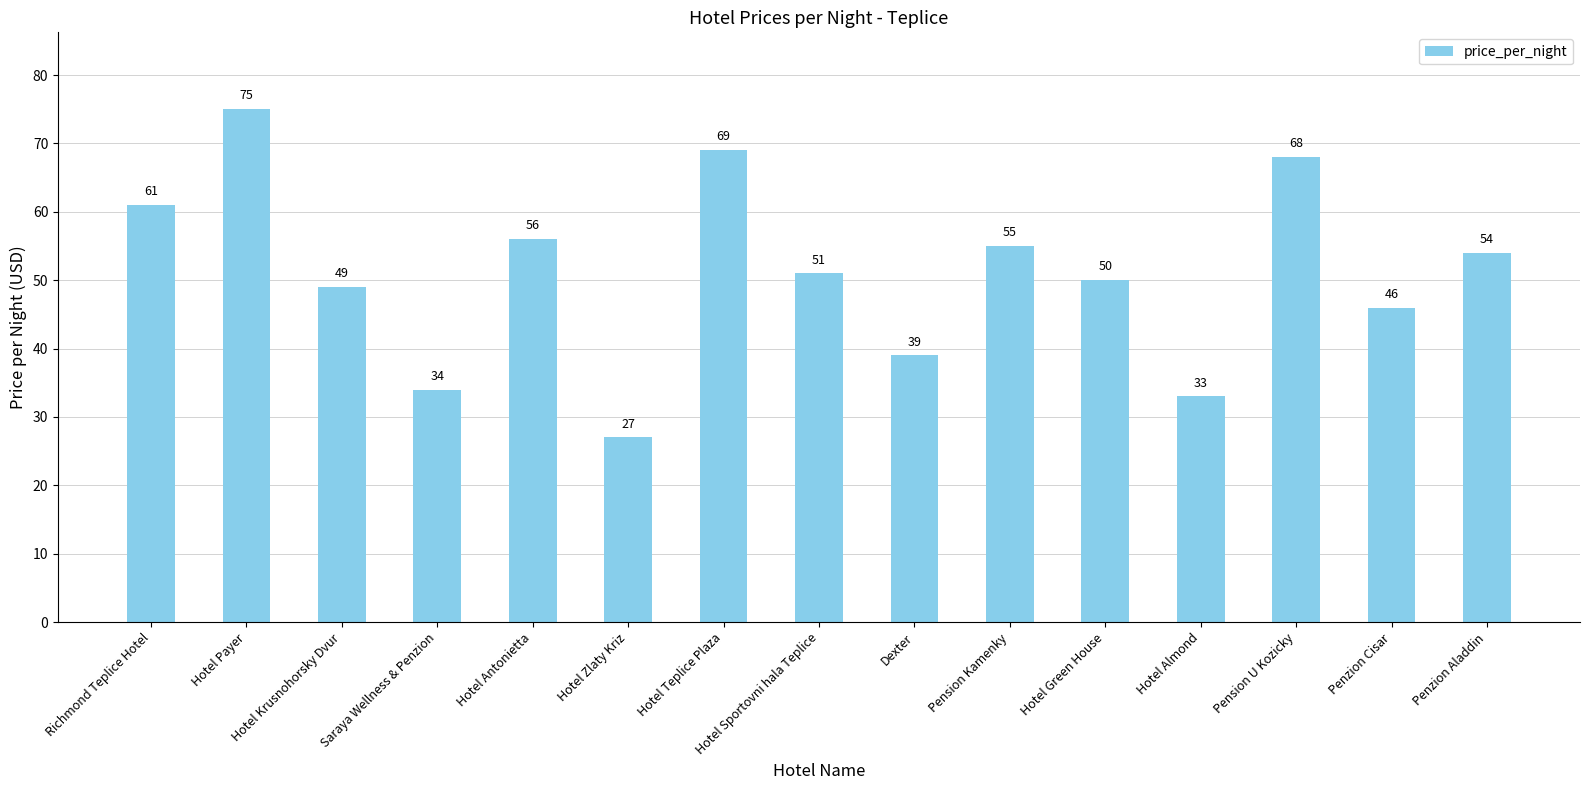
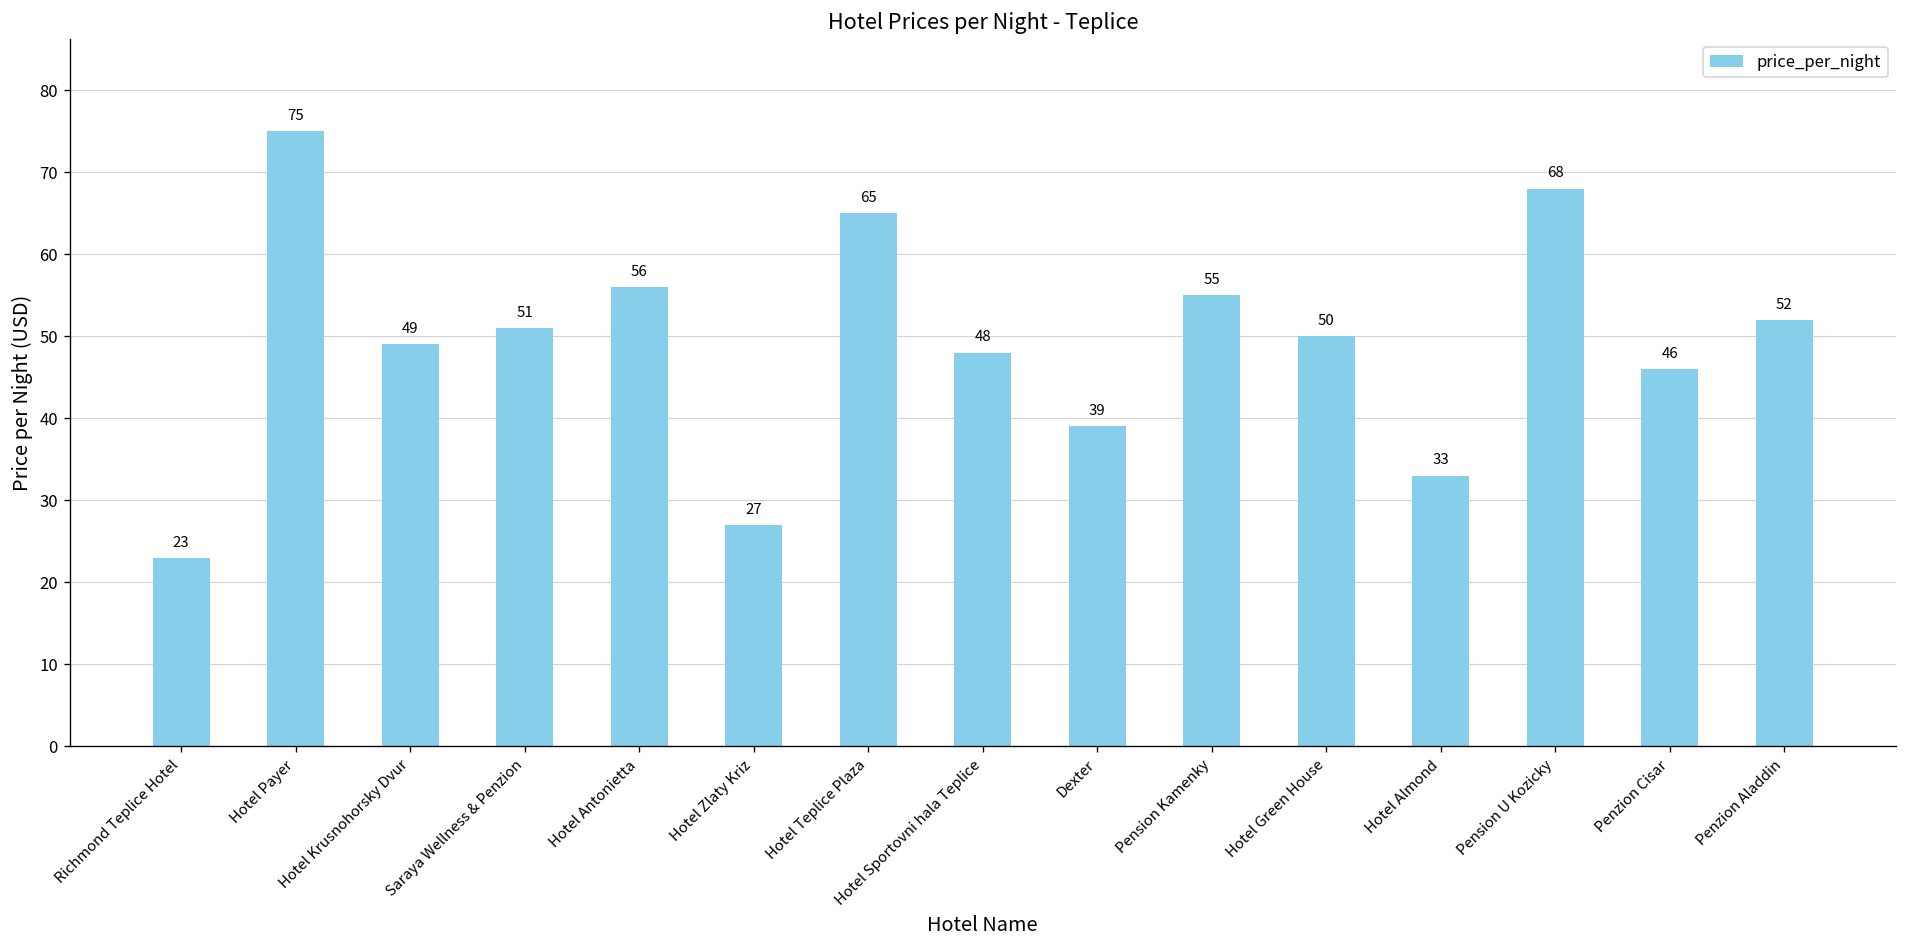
  {
-   "Richmond Teplice Hotel": 61,
+   "Richmond Teplice Hotel": 23,
    "Hotel Payer": 75,
    "Hotel Krusnohorsky Dvur": 49,
-   "Saraya Wellness & Penzion": 34,
+   "Saraya Wellness & Penzion": 51,
    "Hotel Antonietta": 56,
    "Hotel Zlaty Kriz": 27,
-   "Hotel Teplice Plaza": 69,
-   "Hotel Sportovni hala Teplice": 51,
+   "Hotel Teplice Plaza": 65,
+   "Hotel Sportovni hala Teplice": 48,
    "Dexter": 39,
    "Pension Kamenky": 55,
    "Hotel Green House": 50,
    "Hotel Almond": 33,
    "Pension U Kozicky": 68,
    "Penzion Cisar": 46,
-   "Penzion Aladdin": 54
+   "Penzion Aladdin": 52
  }
